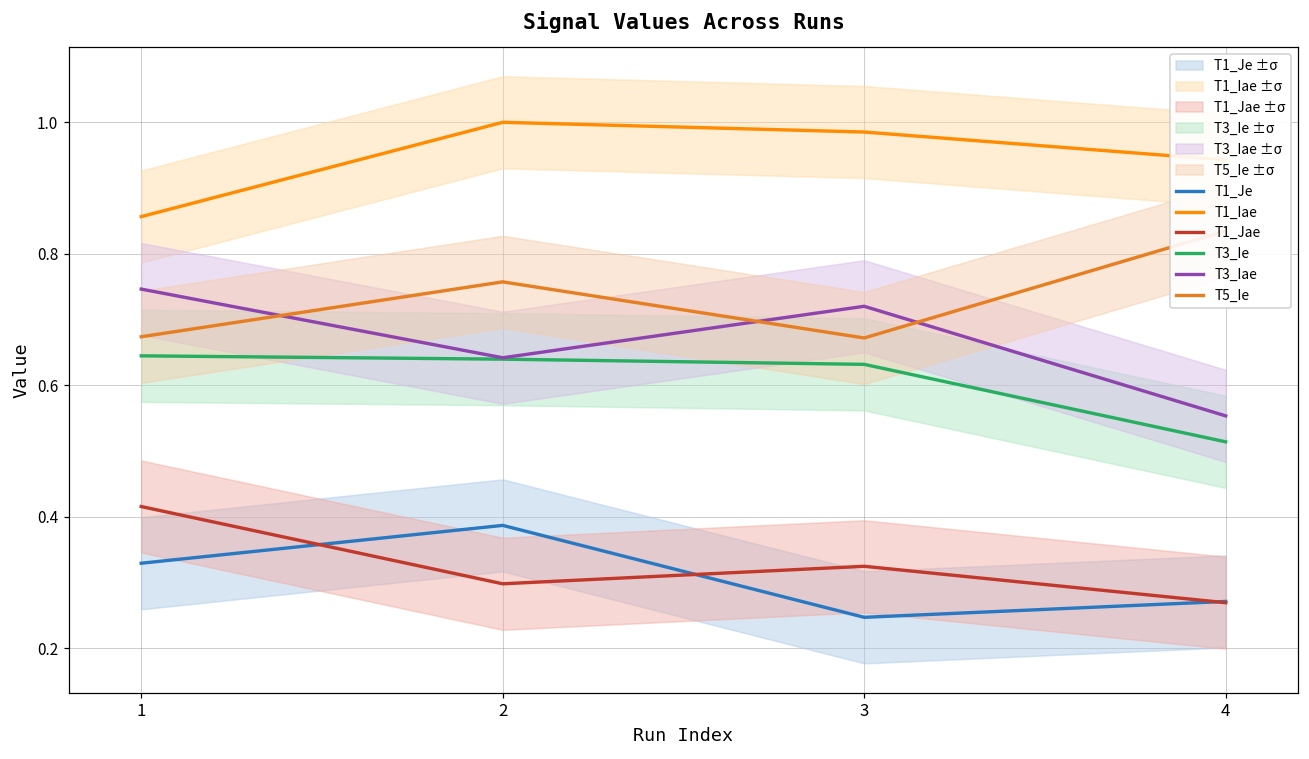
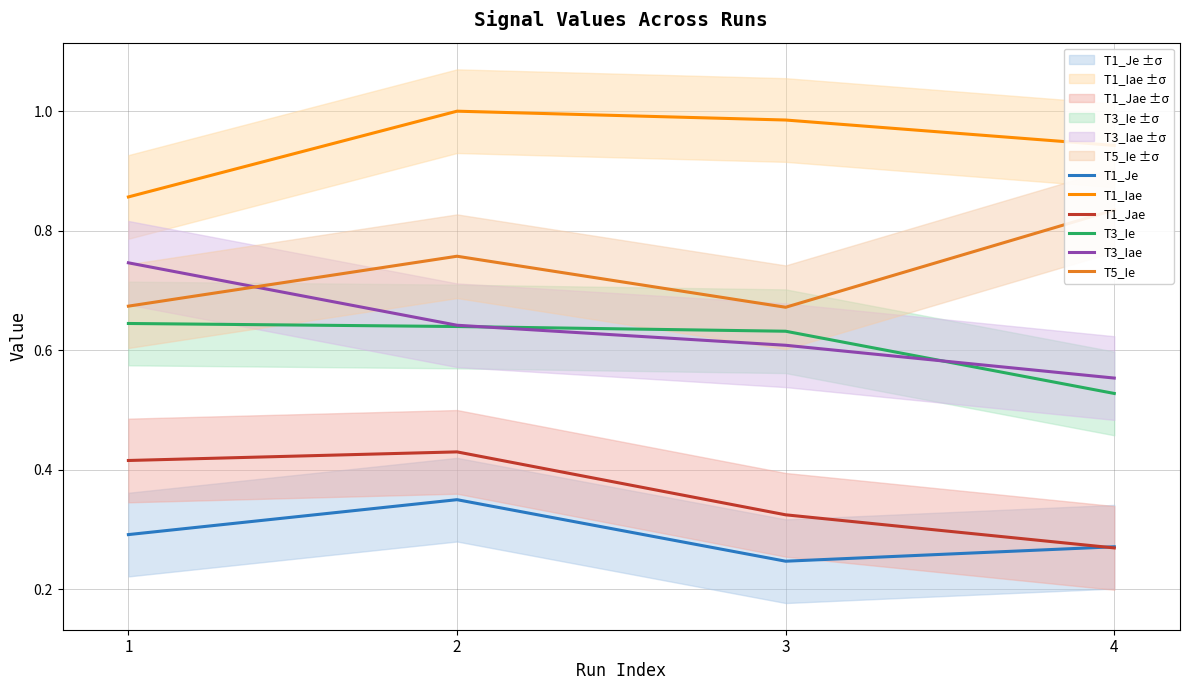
  {
    "T1_Je": {
-     "1": 0.33,
-     "2": 0.39,
+     "1": 0.29,
+     "2": 0.35,
      "3": 0.25
    },
    "T1_Jae": {
      "1": 0.42,
-     "2": 0.30,
+     "2": 0.43,
      "3": 0.32
    },
    "T3_Ie": {
      "1": 0.64,
      "3": 0.63,
-     "4": 0.51
+     "4": 0.53
    },
    "T3_Iae": {
-     "3": 0.72,
+     "3": 0.61,
      "4": 0.55
    }
  }
